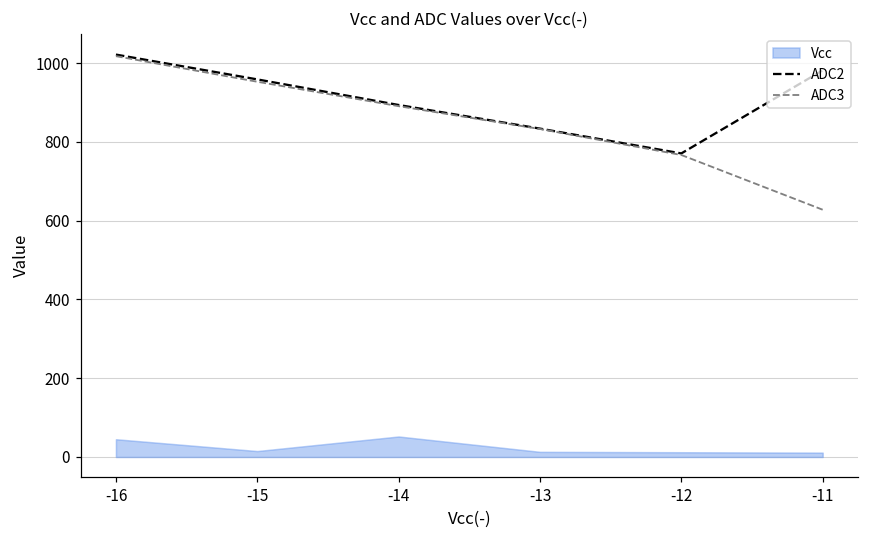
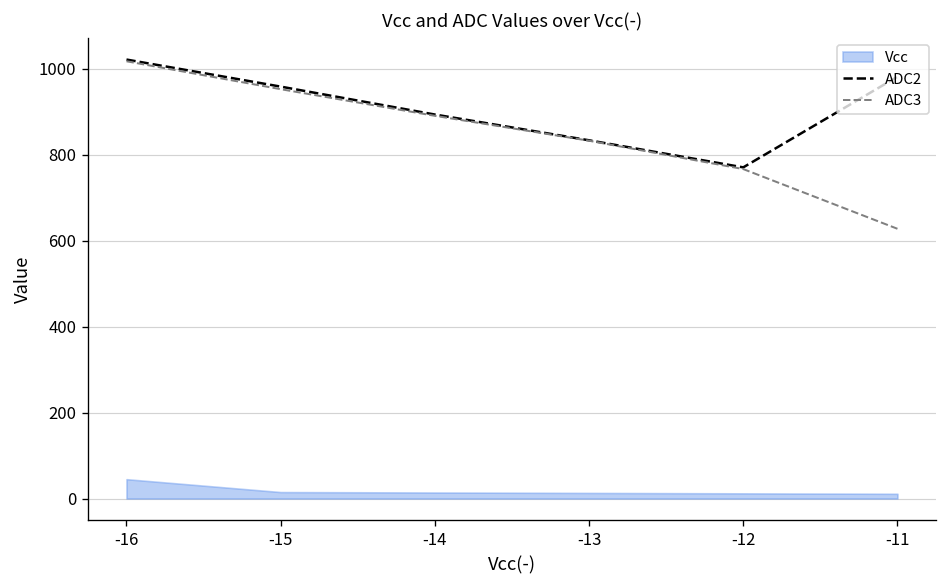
  {
    "Vcc": {
      "-16": 50,
      "-15": 20,
-     "-14": 50,
+     "-14": 10,
      "-13": 10,
      "-12": 10,
      "-11": 10
    },
    "ADC3": {
      "-11": 630
    }
  }
